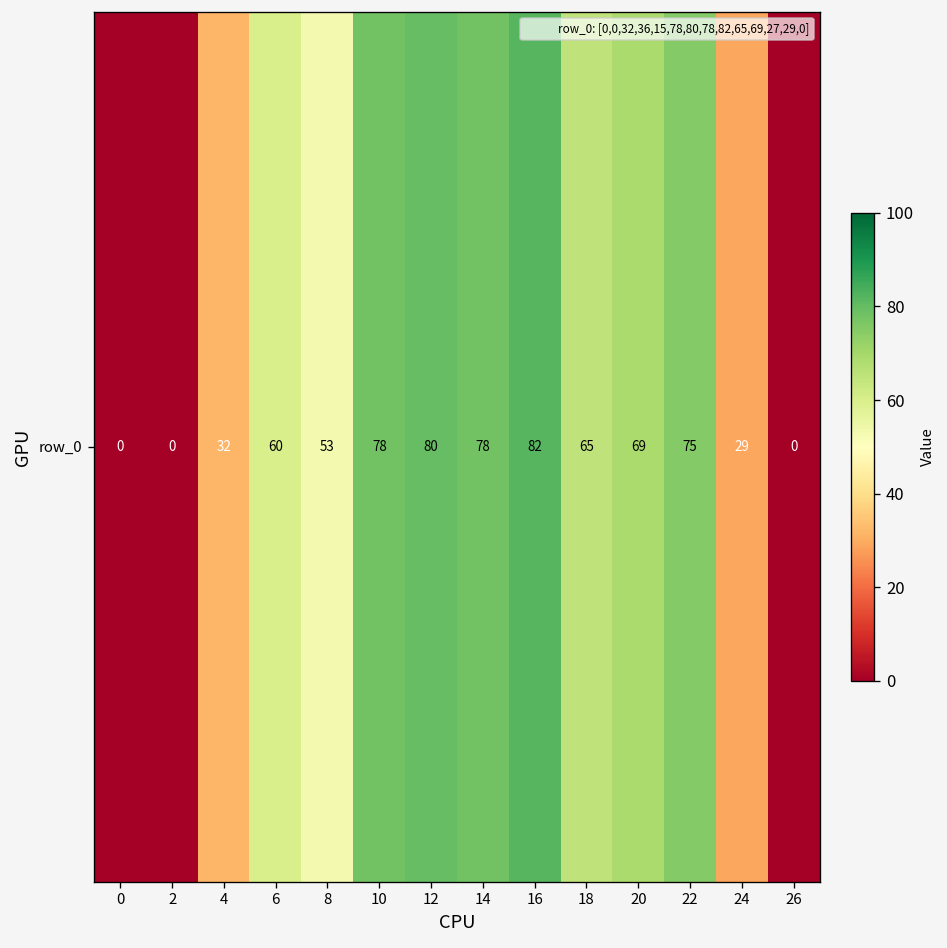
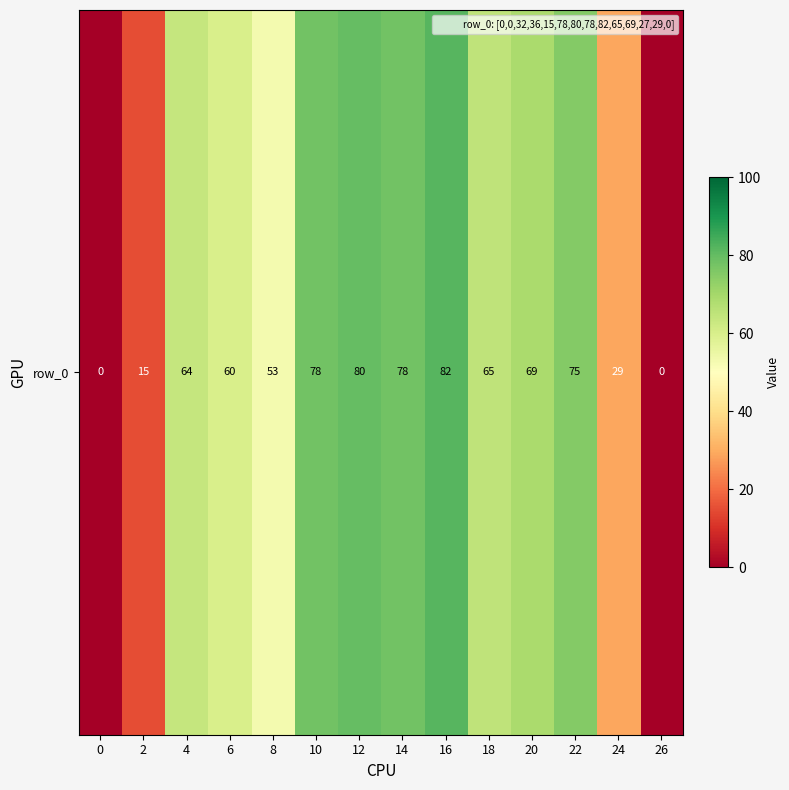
  {
    "row_0": {
      "0": 0,
-     "2": 0,
-     "4": 32,
+     "2": 15,
+     "4": 64,
      "6": 60,
      "8": 53,
      "10": 78,
      "12": 80,
      "14": 78,
      "16": 82,
      "18": 65,
      "20": 69,
      "22": 75,
      "24": 29,
      "26": 0
    }
  }
